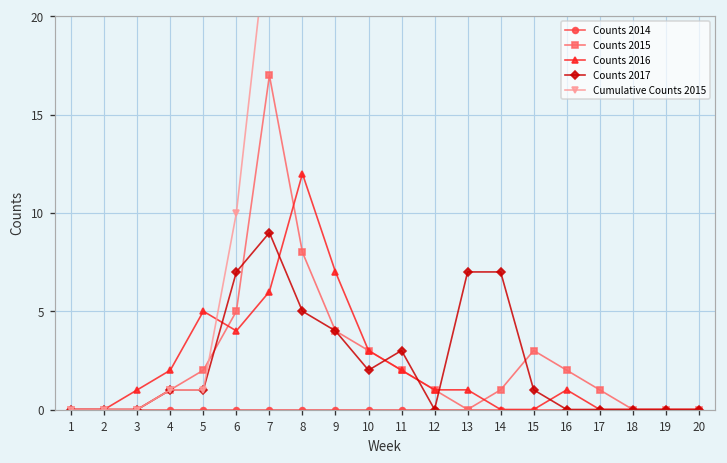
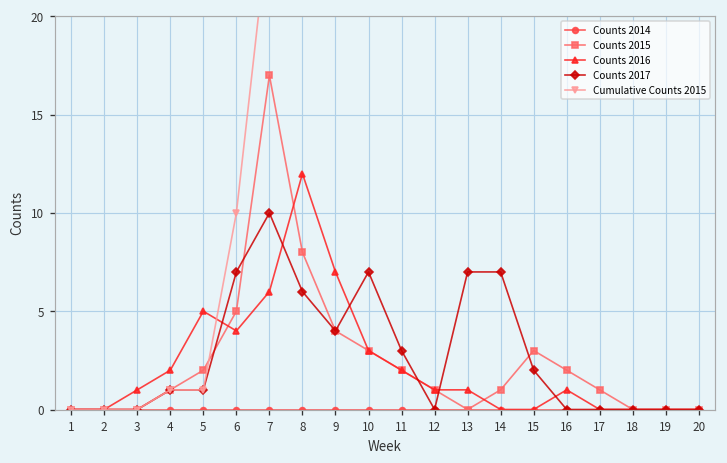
  {
    "Counts 2017": {
      "6": 7,
-     "7": 9,
-     "8": 5,
-     "10": 2,
+     "7": 10,
+     "8": 6,
+     "10": 7,
      "11": 3,
      "13": 7,
      "14": 7,
-     "15": 1
+     "15": 2
    },
    "Cumulative Counts 2015": {
      "6": 10
    }
  }
